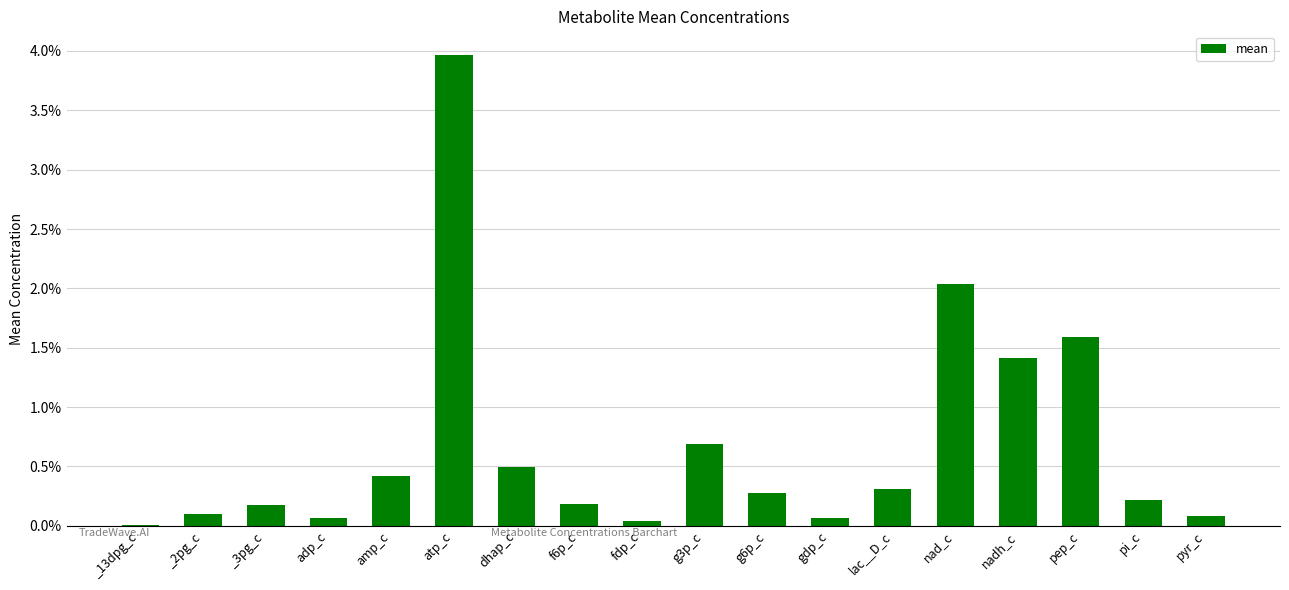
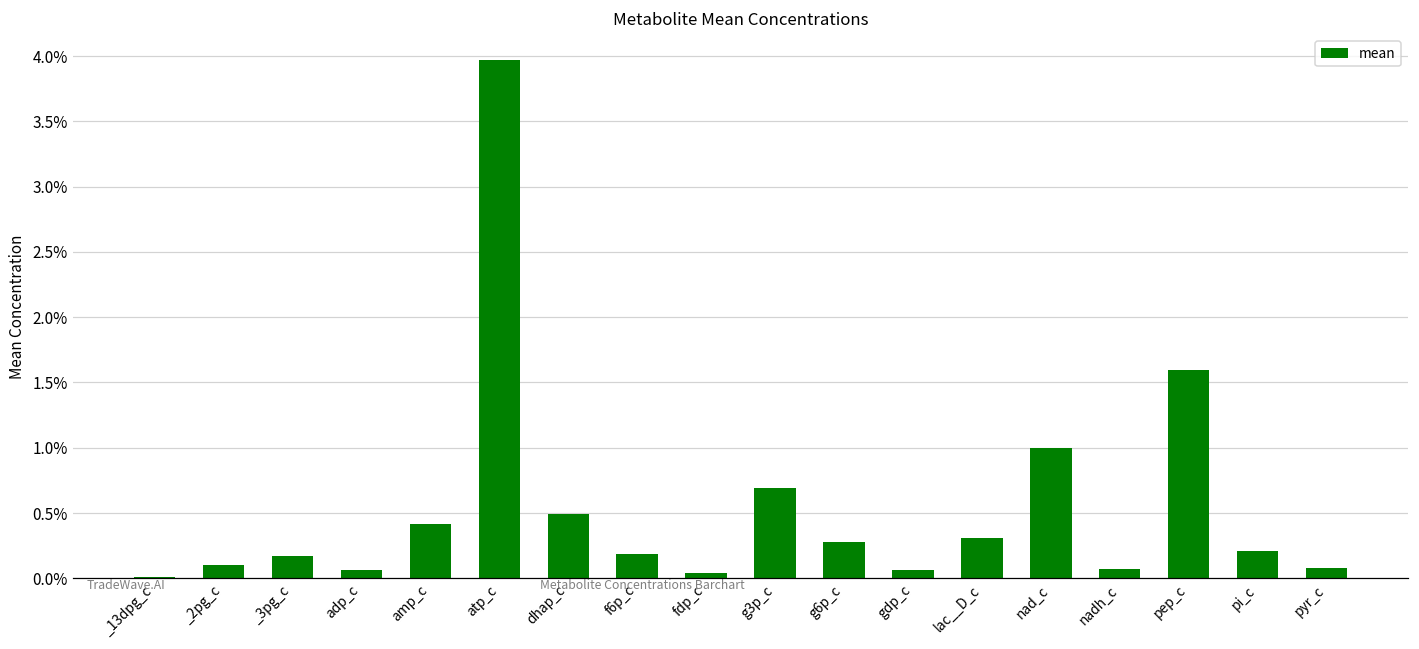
  {
    "_2pg_c": "0.10%",
    "_3pg_c": "0.17%",
    "adp_c": "0.06%",
    "amp_c": "0.42%",
    "atp_c": "3.97%",
    "dhap_c": "0.49%",
    "f6p_c": "0.18%",
    "fdp_c": "0.04%",
    "g3p_c": "0.69%",
    "g6p_c": "0.28%",
    "gdp_c": "0.06%",
    "lac__D_c": "0.31%",
-   "nad_c": "2.04%",
-   "nadh_c": "1.41%",
+   "nad_c": "1.00%",
+   "nadh_c": "0.07%",
    "pep_c": "1.59%",
    "pi_c": "0.21%",
    "pyr_c": "0.08%"
  }
